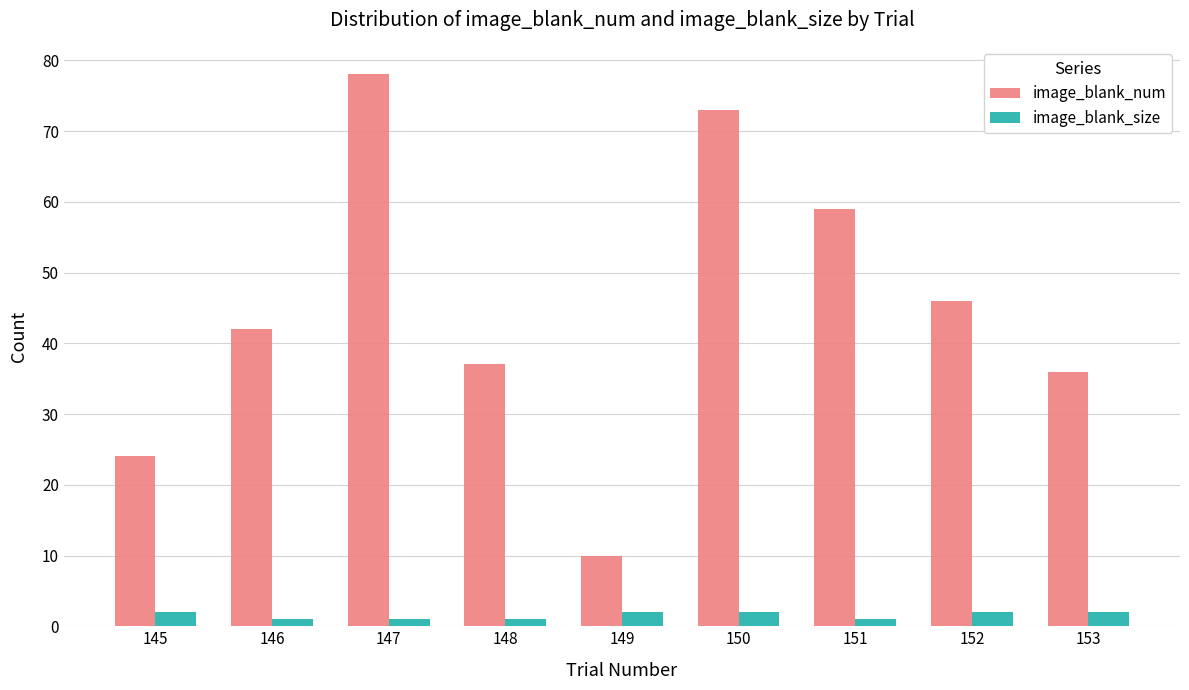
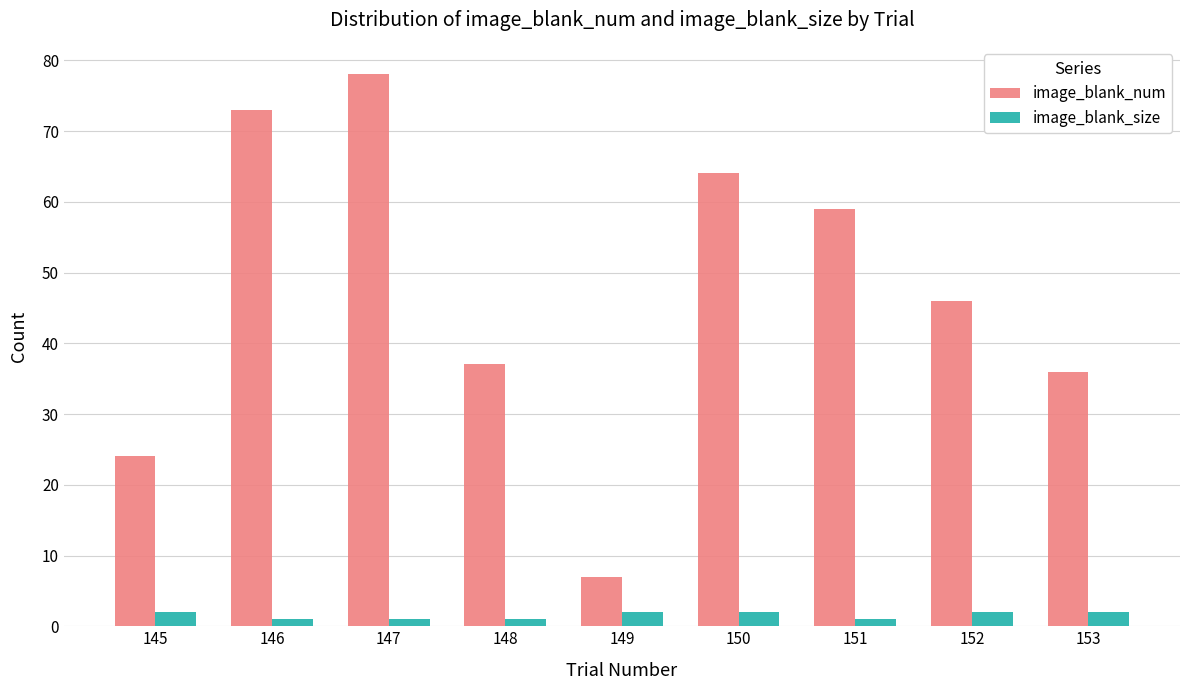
  {
    "image_blank_num": {
      "145": 24,
-     "146": 42,
+     "146": 73,
      "147": 78,
      "148": 37,
-     "149": 10,
-     "150": 73,
+     "149": 7,
+     "150": 64,
      "151": 59,
      "152": 46,
      "153": 36
    },
    "image_blank_size": {
      "145": 2,
      "146": 1,
      "147": 1,
      "148": 1,
      "149": 2,
      "150": 2,
      "151": 1,
      "152": 2,
      "153": 2
    }
  }
